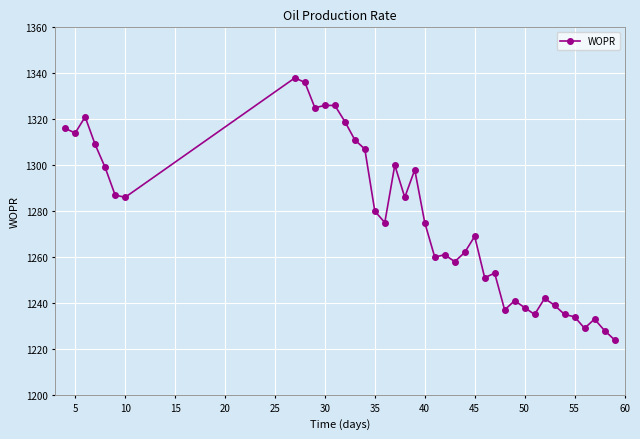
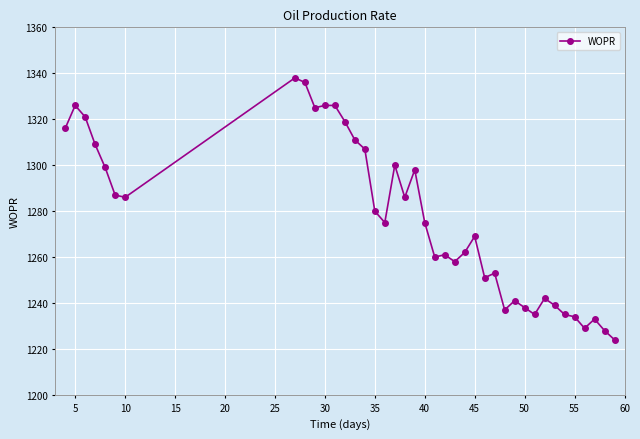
  {
-   "5": 1314,
+   "5": 1326,
    "10": 1286,
    "30": 1326,
    "35": 1280,
    "40": 1275,
    "45": 1269,
    "50": 1238,
    "55": 1234
  }
